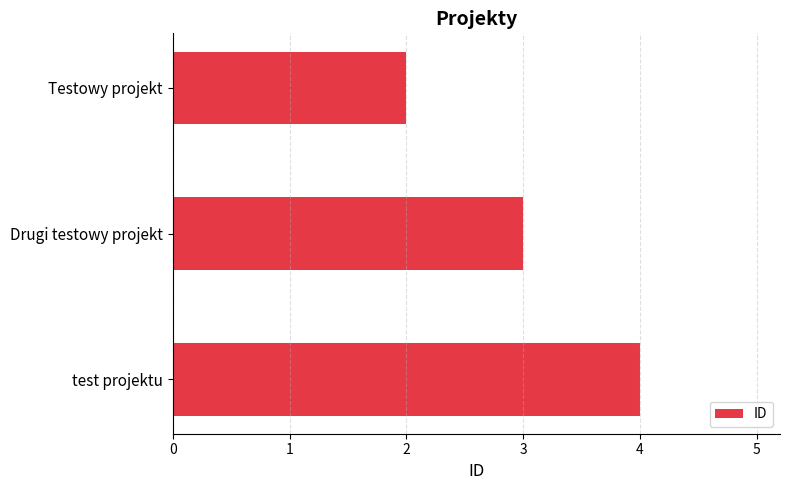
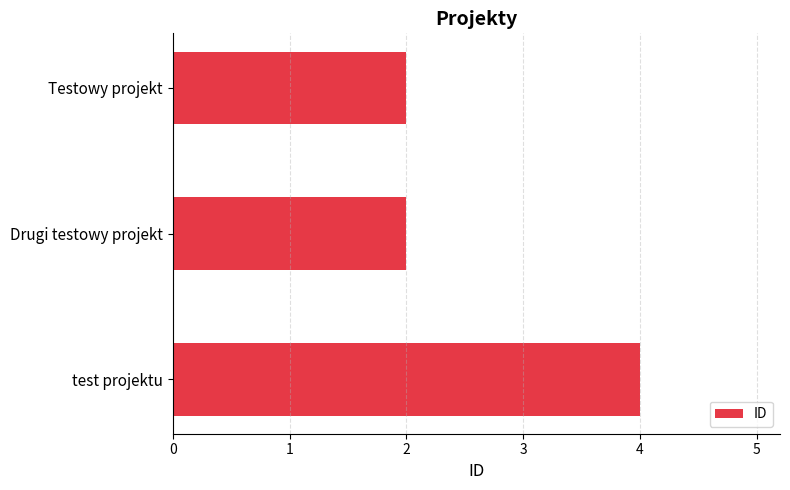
  {
    "Testowy projekt": 2,
-   "Drugi testowy projekt": 3,
+   "Drugi testowy projekt": 2,
    "test projektu": 4
  }
